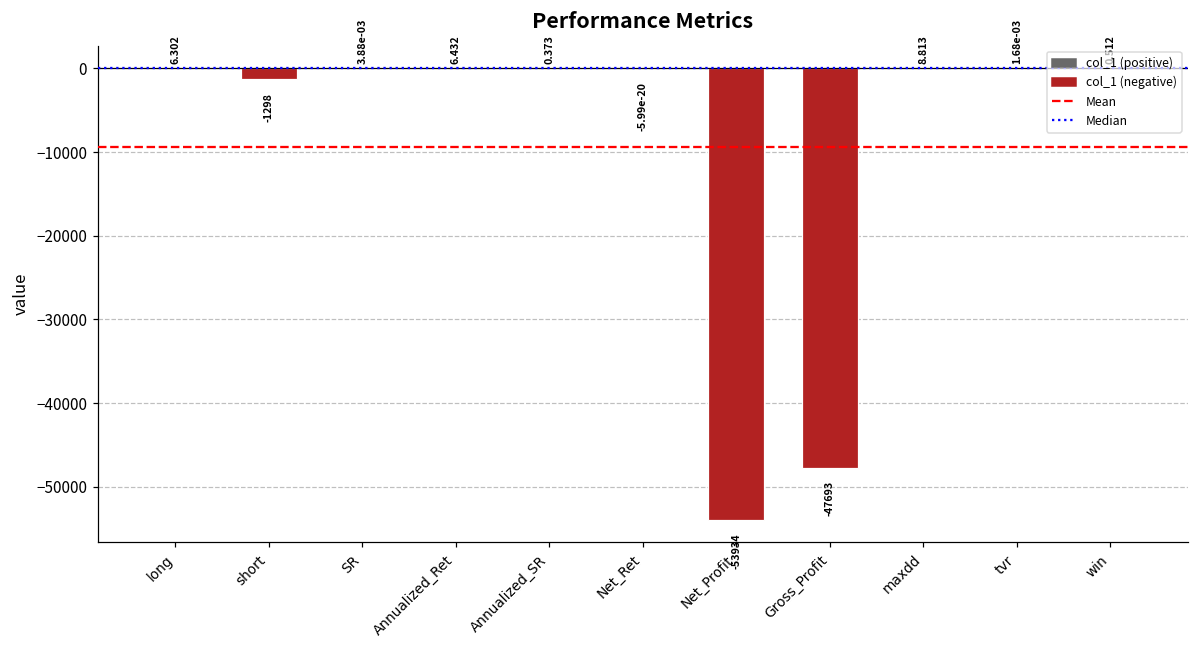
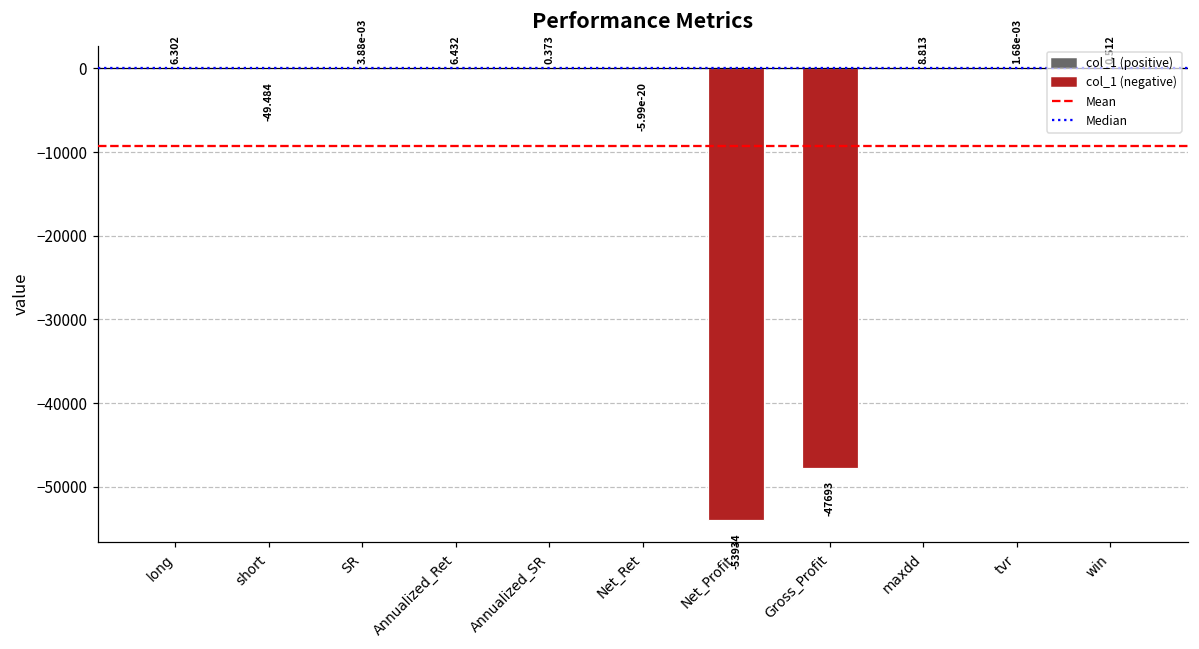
  {
    "long": "6.302",
-   "short": "-1298",
+   "short": "-49.484",
    "SR": "3.88e-03",
    "Annualized_Ret": "6.432",
    "Annualized_SR": "0.373",
    "Net_Ret": "-5.99e-20",
    "Net_Profit": "-53934",
    "Gross_Profit": "-47693",
    "maxdd": "8.813",
    "tvr": "1.68e-03"
  }
